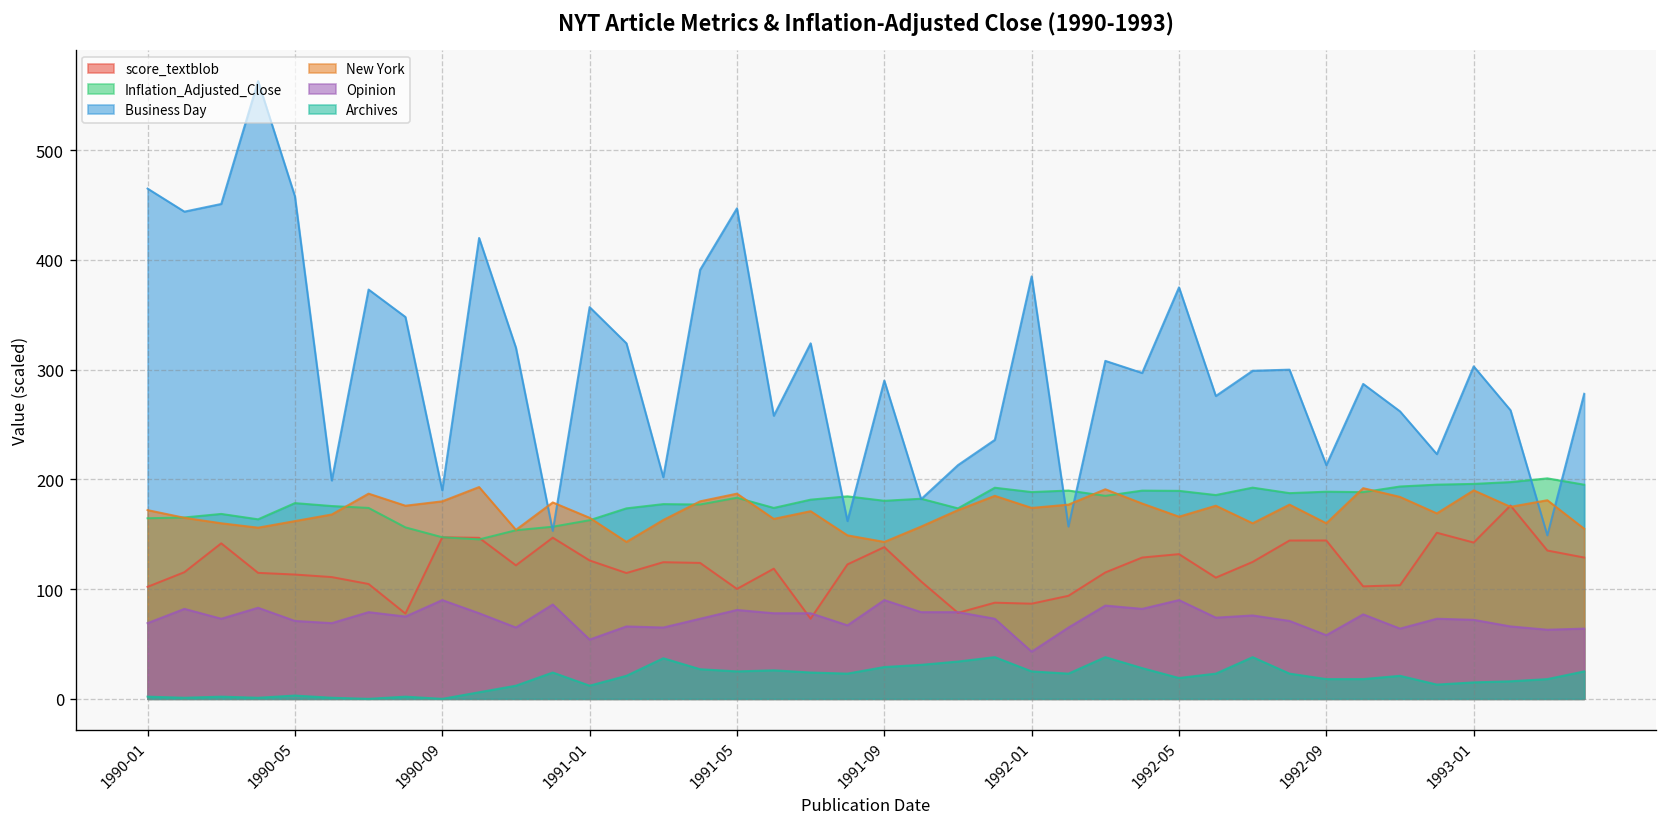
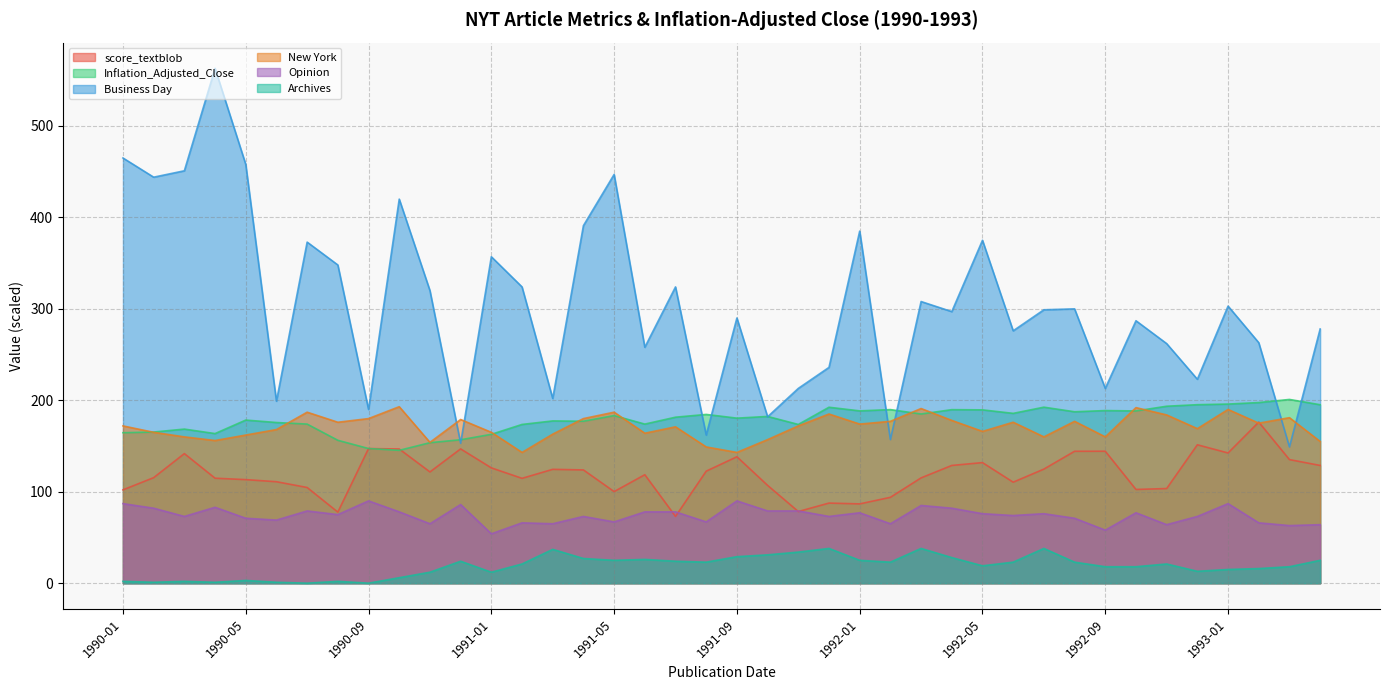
  {
    "Business Day": {
      "1990-01": 470,
      "1990-05": 460,
      "1990-09": 190,
      "1991-01": 360,
      "1991-05": 450,
      "1991-09": 290,
      "1992-01": 390,
      "1992-05": 380,
      "1992-09": 210,
      "1993-01": 300
    },
    "Opinion": {
-     "1990-01": 70,
+     "1990-01": 90,
      "1990-05": 70,
      "1990-09": 90,
      "1991-01": 50,
-     "1991-05": 80,
+     "1991-05": 70,
      "1991-09": 90,
-     "1992-01": 40,
-     "1992-05": 90,
+     "1992-01": 80,
+     "1992-05": 80,
      "1992-09": 60,
-     "1993-01": 70
+     "1993-01": 90
    }
  }
